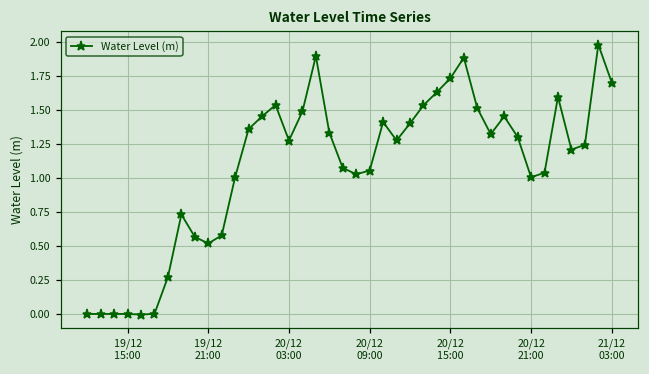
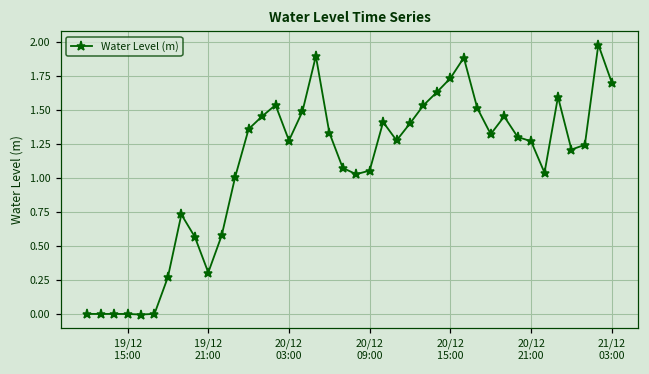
  {
    "19/12 15:00": 0.00,
-   "19/12 21:00": 0.52,
+   "19/12 21:00": 0.31,
    "20/12 03:00": 1.28,
    "20/12 09:00": 1.05,
    "20/12 15:00": 1.73,
-   "20/12 21:00": 1.01,
+   "20/12 21:00": 1.27,
    "21/12 03:00": 1.70
  }
